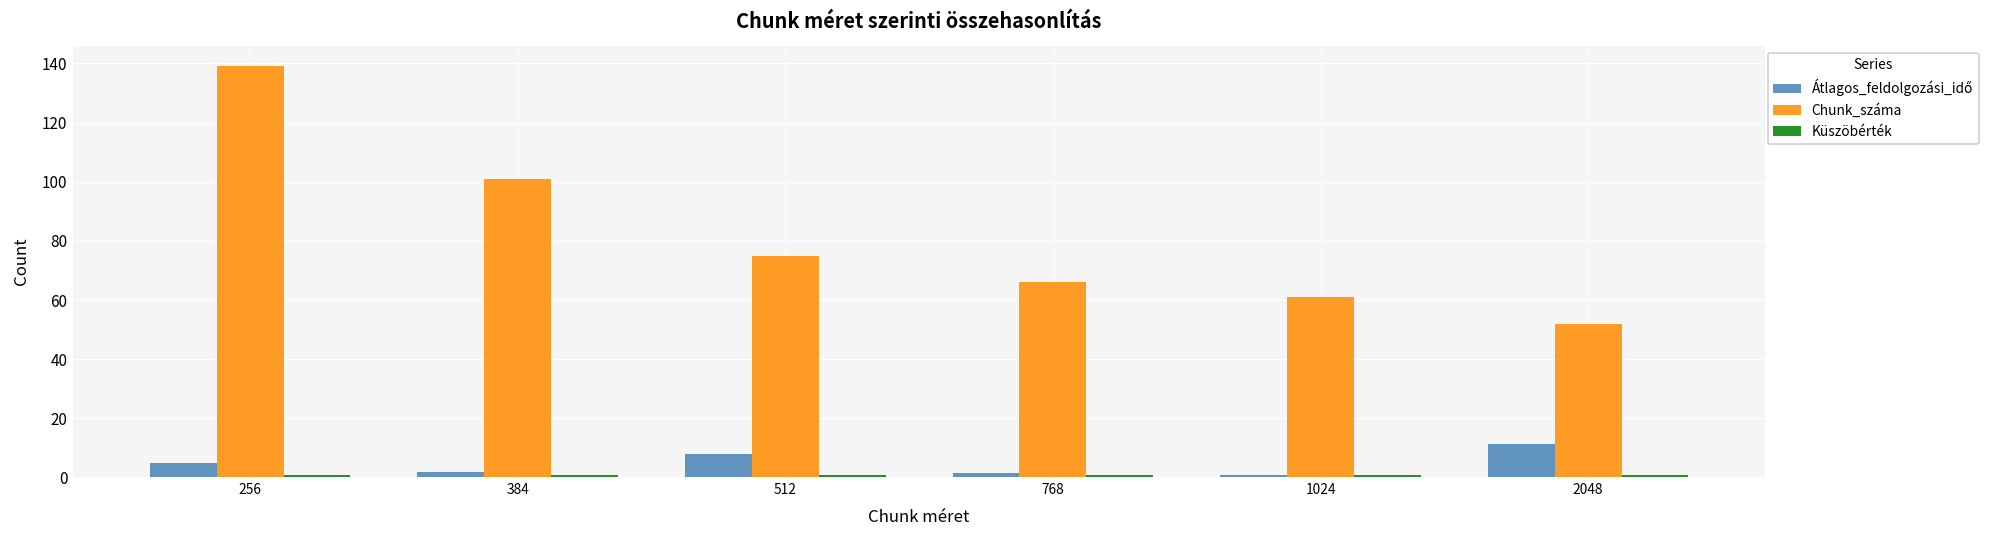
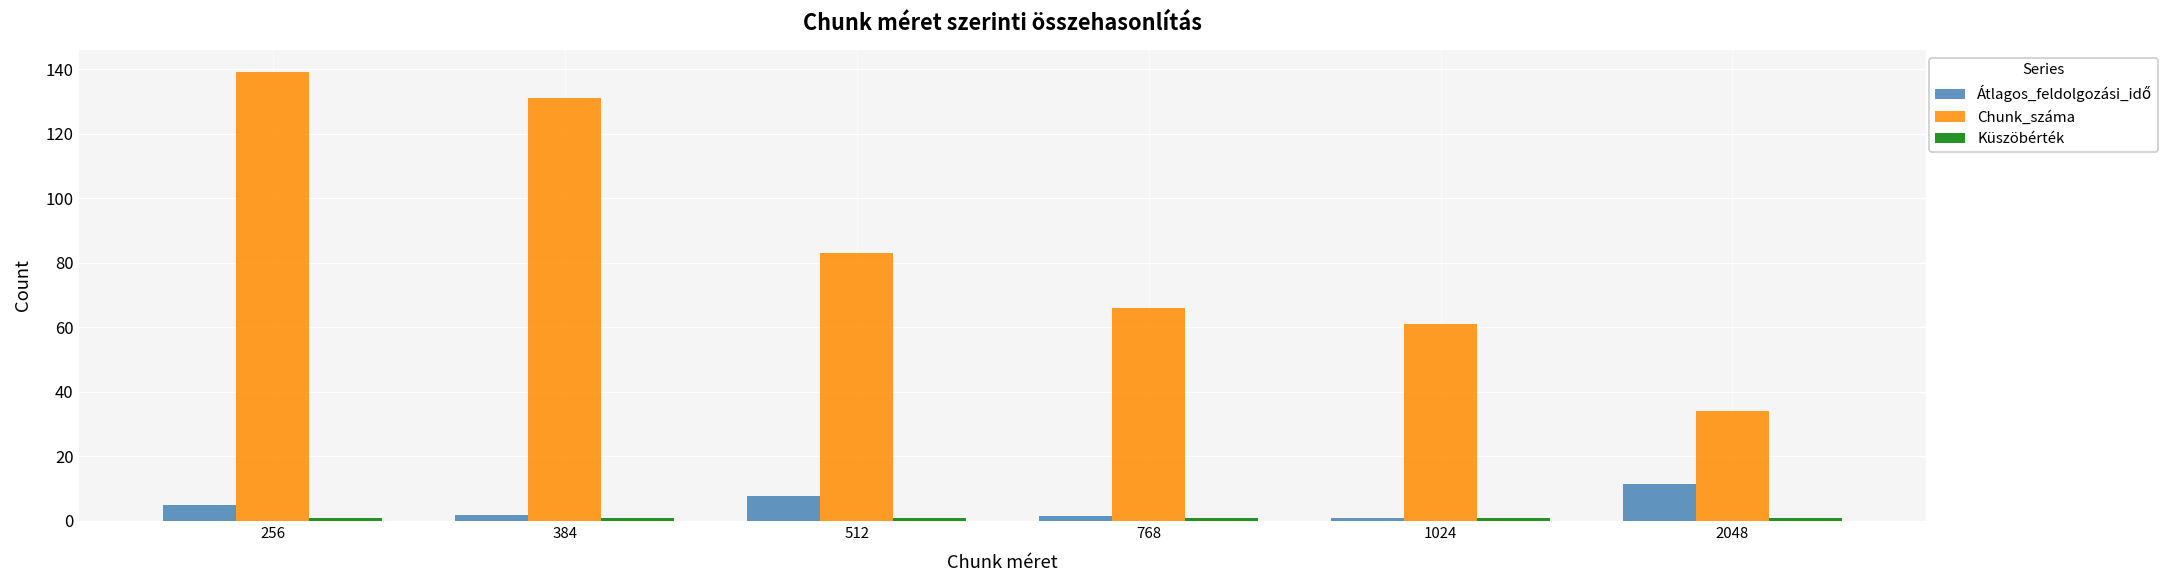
  {
    "Átlagos_feldolgozási_idő": {
      "256": 5,
      "384": 2,
      "512": 8,
      "768": 1,
      "2048": 11
    },
    "Chunk_száma": {
      "256": 139,
-     "384": 101,
-     "512": 75,
+     "384": 131,
+     "512": 83,
      "768": 66,
      "1024": 61,
-     "2048": 52
+     "2048": 34
    }
  }
